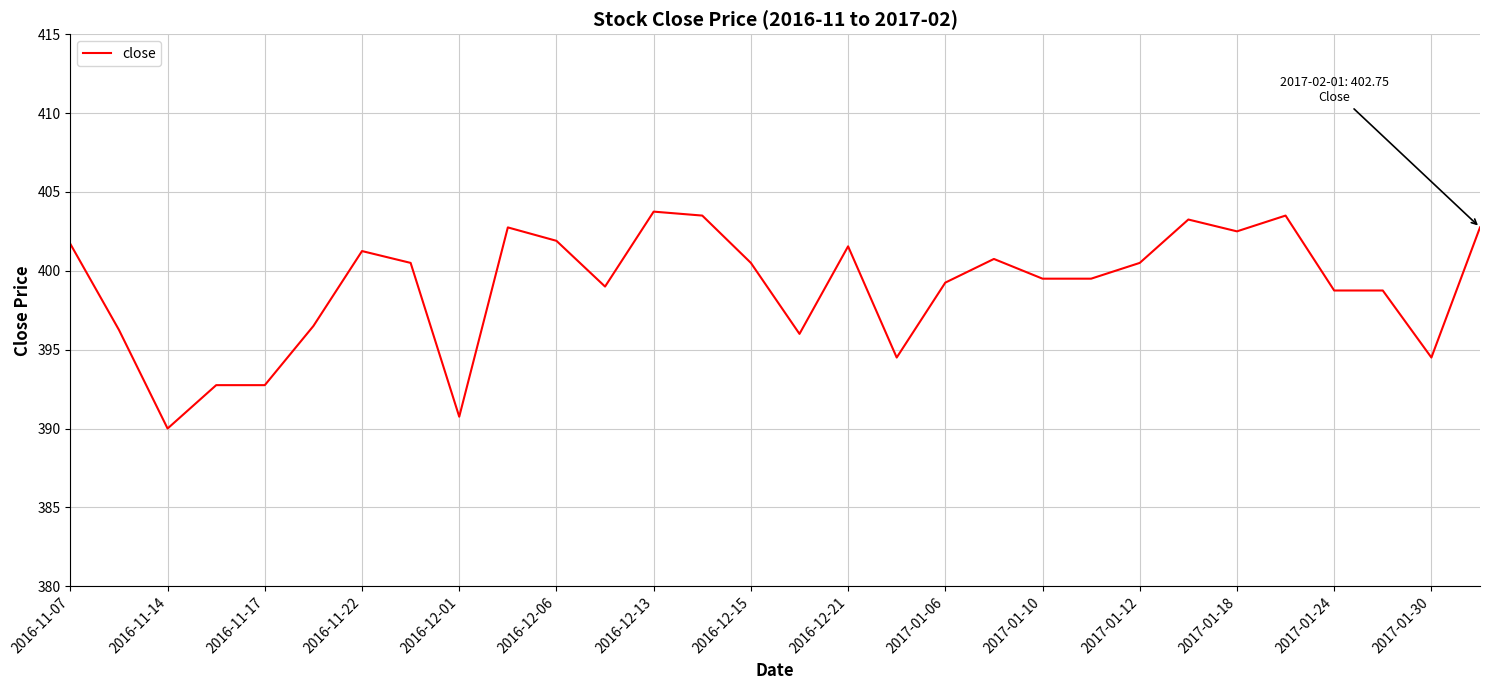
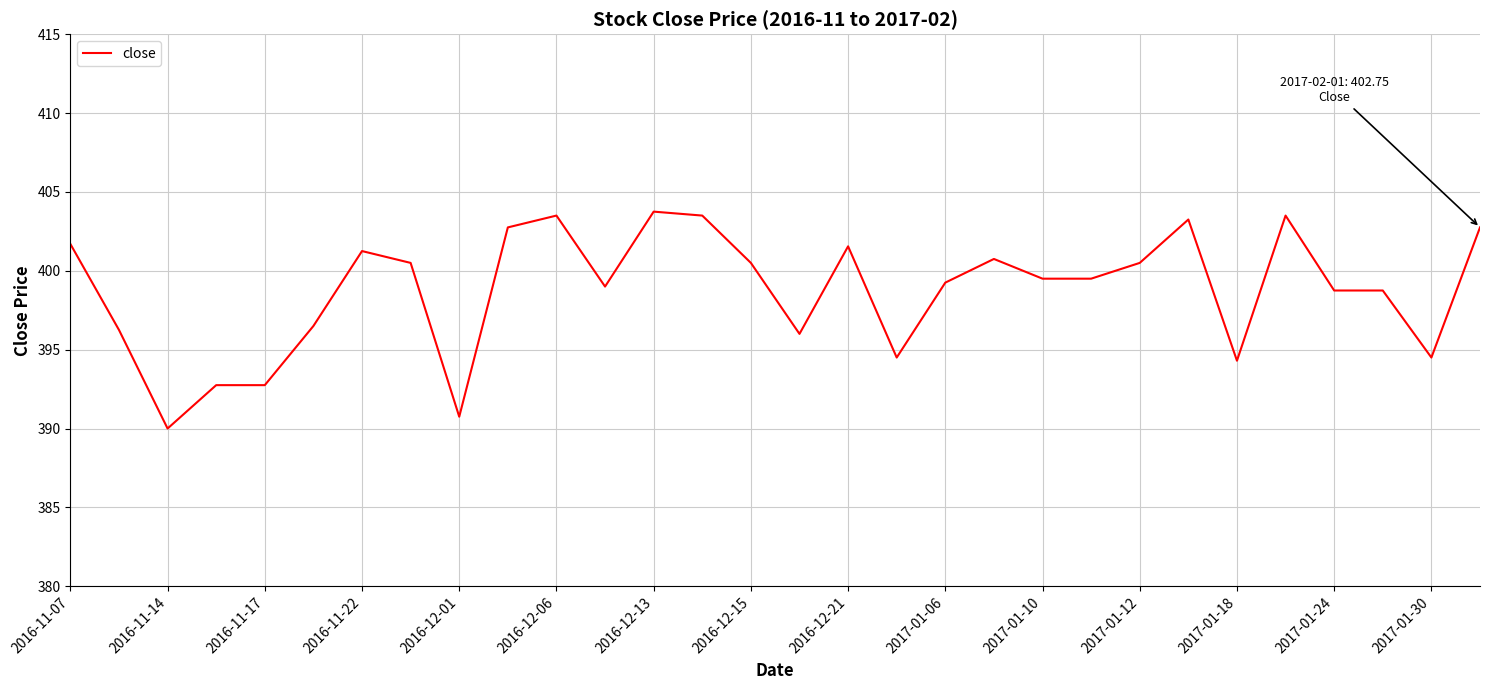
  {
    "2016-11-07": 401.7,
    "2016-11-14": 390.0,
    "2016-11-17": 392.8,
    "2016-11-22": 401.3,
    "2016-12-01": 390.8,
-   "2016-12-06": 401.9,
+   "2016-12-06": 403.5,
    "2016-12-13": 403.8,
    "2016-12-15": 400.5,
    "2016-12-21": 401.6,
    "2017-01-06": 399.3,
    "2017-01-10": 399.5,
    "2017-01-12": 400.5,
-   "2017-01-18": 402.5,
+   "2017-01-18": 394.3,
    "2017-01-24": 398.8,
    "2017-01-30": 394.5
  }
